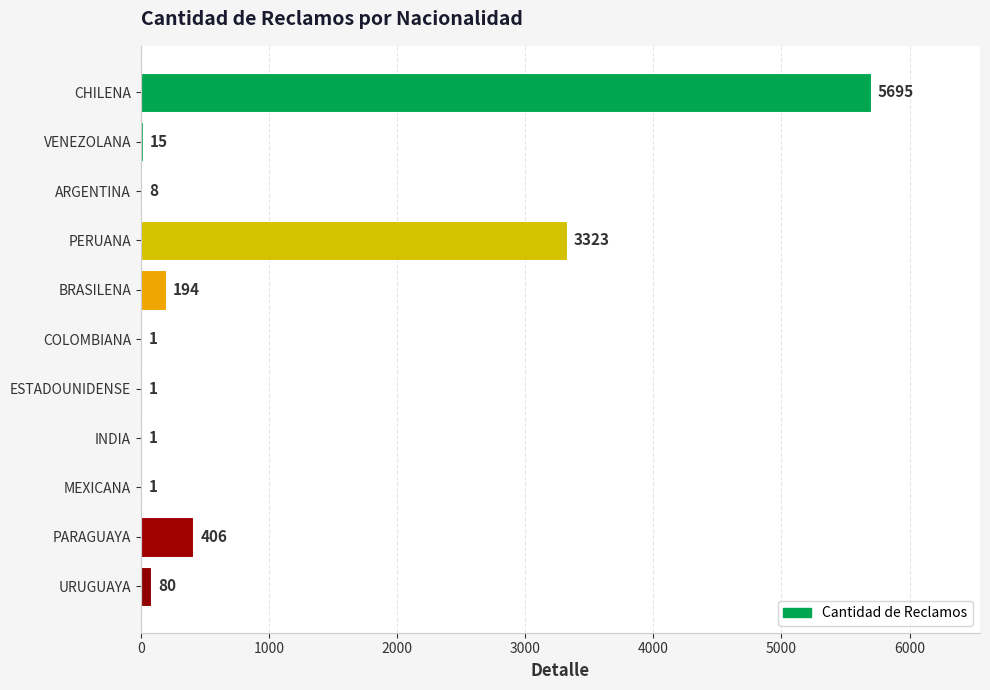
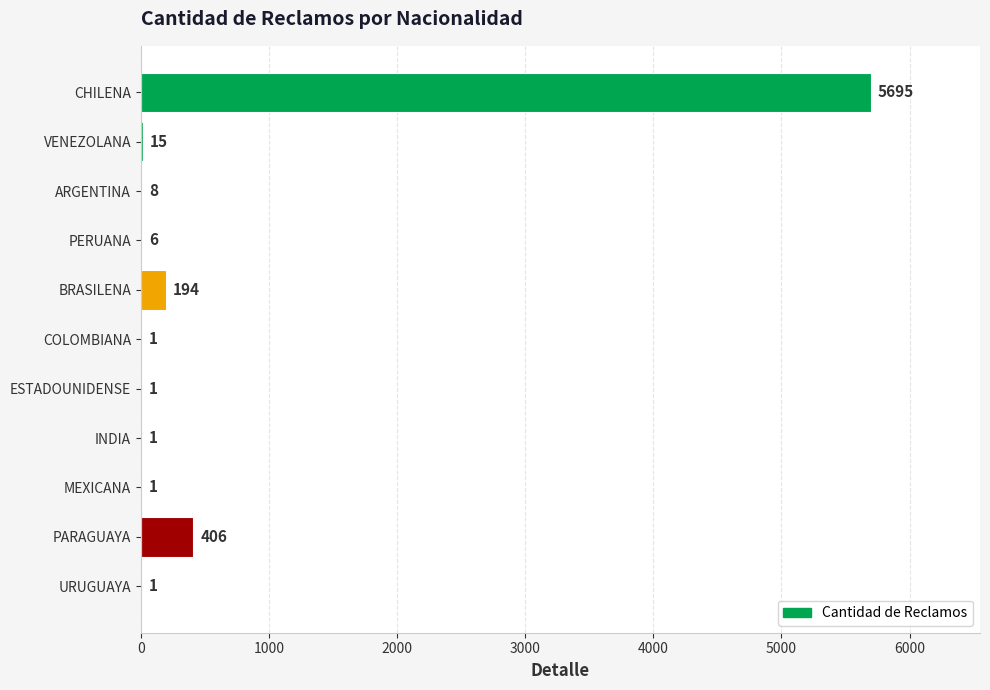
  {
    "CHILENA": 5695,
    "VENEZOLANA": 15,
    "ARGENTINA": 8,
-   "PERUANA": 3323,
+   "PERUANA": 6,
    "BRASILENA": 194,
    "COLOMBIANA": 1,
    "ESTADOUNIDENSE": 1,
    "INDIA": 1,
    "MEXICANA": 1,
    "PARAGUAYA": 406,
-   "URUGUAYA": 80
+   "URUGUAYA": 1
  }
